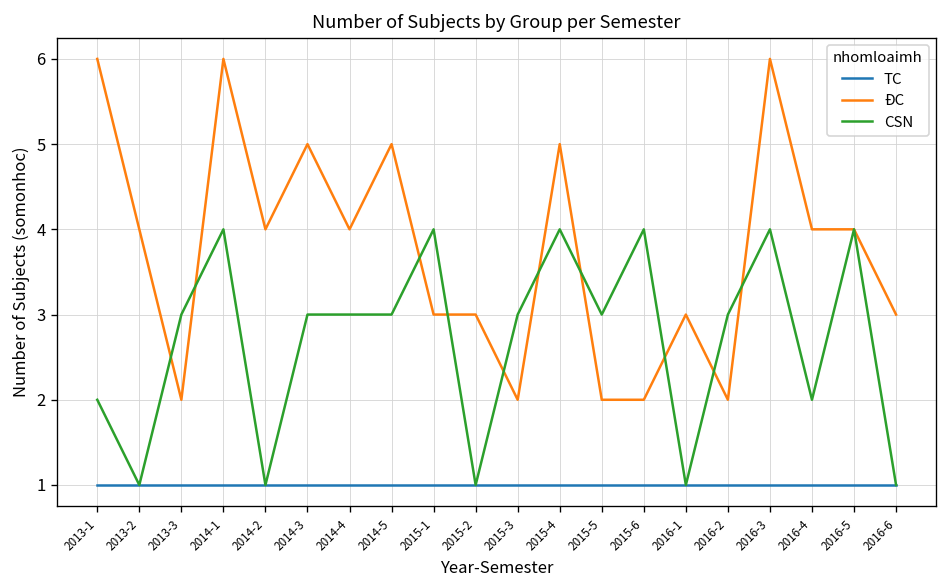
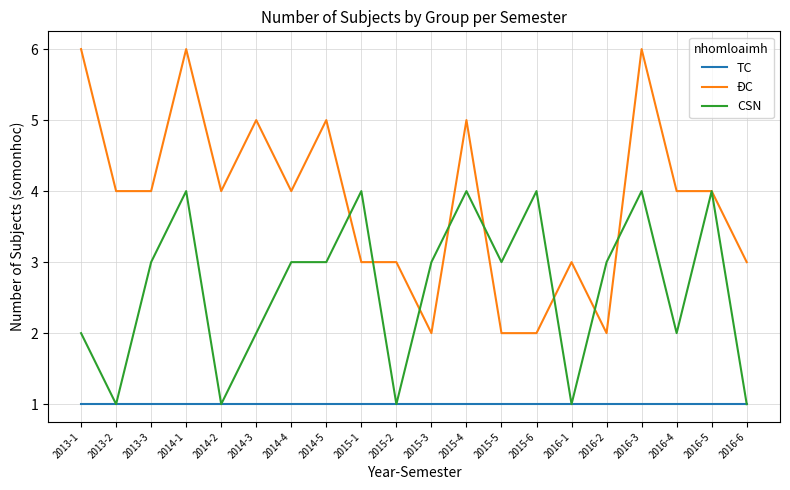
  {
    "TC": {
      "2013-1": 1,
      "2013-3": 1,
      "2014-1": 1,
      "2014-3": 1,
      "2014-4": 1,
      "2014-5": 1,
      "2015-1": 1,
      "2015-3": 1,
      "2015-4": 1,
      "2015-5": 1,
      "2015-6": 1,
      "2016-2": 1,
      "2016-3": 1,
      "2016-4": 1,
      "2016-5": 1
    },
    "ĐC": {
      "2013-1": 6,
      "2013-2": 4,
-     "2013-3": 2,
+     "2013-3": 4,
      "2014-1": 6,
      "2014-2": 4,
      "2014-3": 5,
      "2014-4": 4,
      "2014-5": 5,
      "2015-1": 3,
      "2015-2": 3,
      "2015-3": 2,
      "2015-4": 5,
      "2015-5": 2,
      "2015-6": 2,
      "2016-1": 3,
      "2016-2": 2,
      "2016-3": 6,
      "2016-4": 4,
      "2016-6": 3
    },
    "CSN": {
      "2013-1": 2,
      "2013-3": 3,
      "2014-1": 4,
-     "2014-3": 3,
+     "2014-3": 2,
      "2014-4": 3,
      "2014-5": 3,
      "2015-1": 4,
      "2015-3": 3,
      "2015-4": 4,
      "2015-5": 3,
      "2015-6": 4,
      "2016-2": 3,
      "2016-3": 4,
      "2016-4": 2
    }
  }
